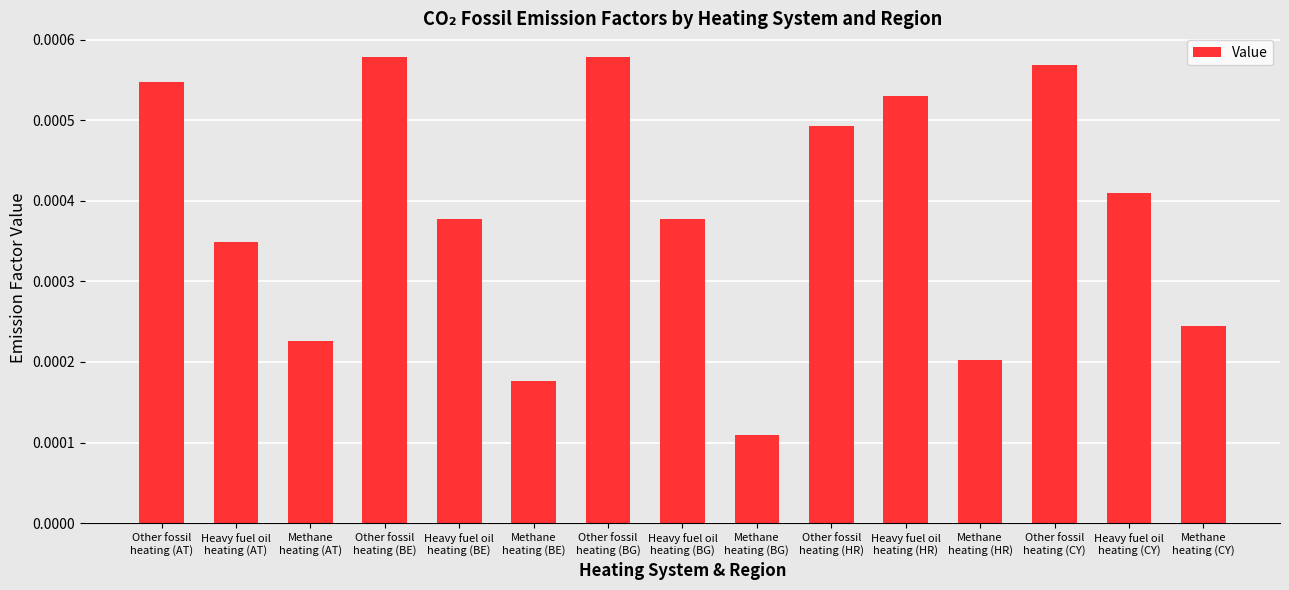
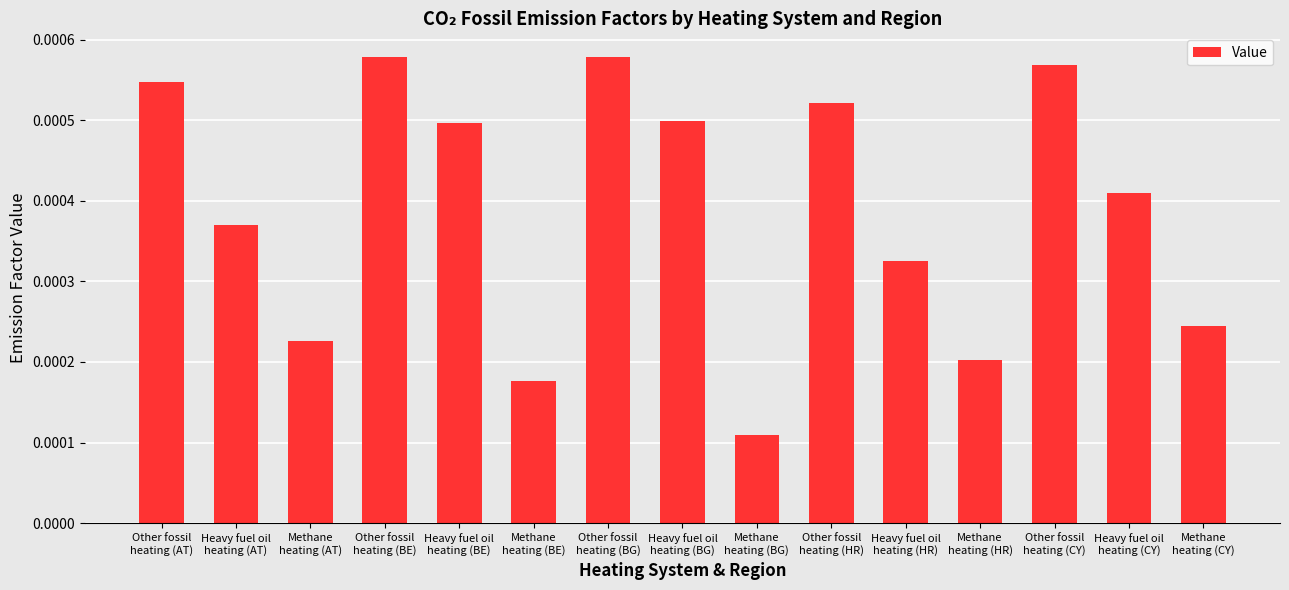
  {
    "Other fossil heating (AT)": 0.00055,
-   "Heavy fuel oil heating (AT)": 0.00035,
+   "Heavy fuel oil heating (AT)": 0.00037,
    "Methane heating (AT)": 0.00023,
    "Other fossil heating (BE)": 0.00058,
-   "Heavy fuel oil heating (BE)": 0.00038,
+   "Heavy fuel oil heating (BE)": 0.00050,
    "Methane heating (BE)": 0.00018,
    "Other fossil heating (BG)": 0.00058,
-   "Heavy fuel oil heating (BG)": 0.00038,
+   "Heavy fuel oil heating (BG)": 0.00050,
    "Methane heating (BG)": 0.00011,
-   "Other fossil heating (HR)": 0.00049,
-   "Heavy fuel oil heating (HR)": 0.00053,
+   "Other fossil heating (HR)": 0.00052,
+   "Heavy fuel oil heating (HR)": 0.00033,
    "Methane heating (HR)": 0.00020,
    "Other fossil heating (CY)": 0.00057,
    "Heavy fuel oil heating (CY)": 0.00041,
    "Methane heating (CY)": 0.00025
  }
